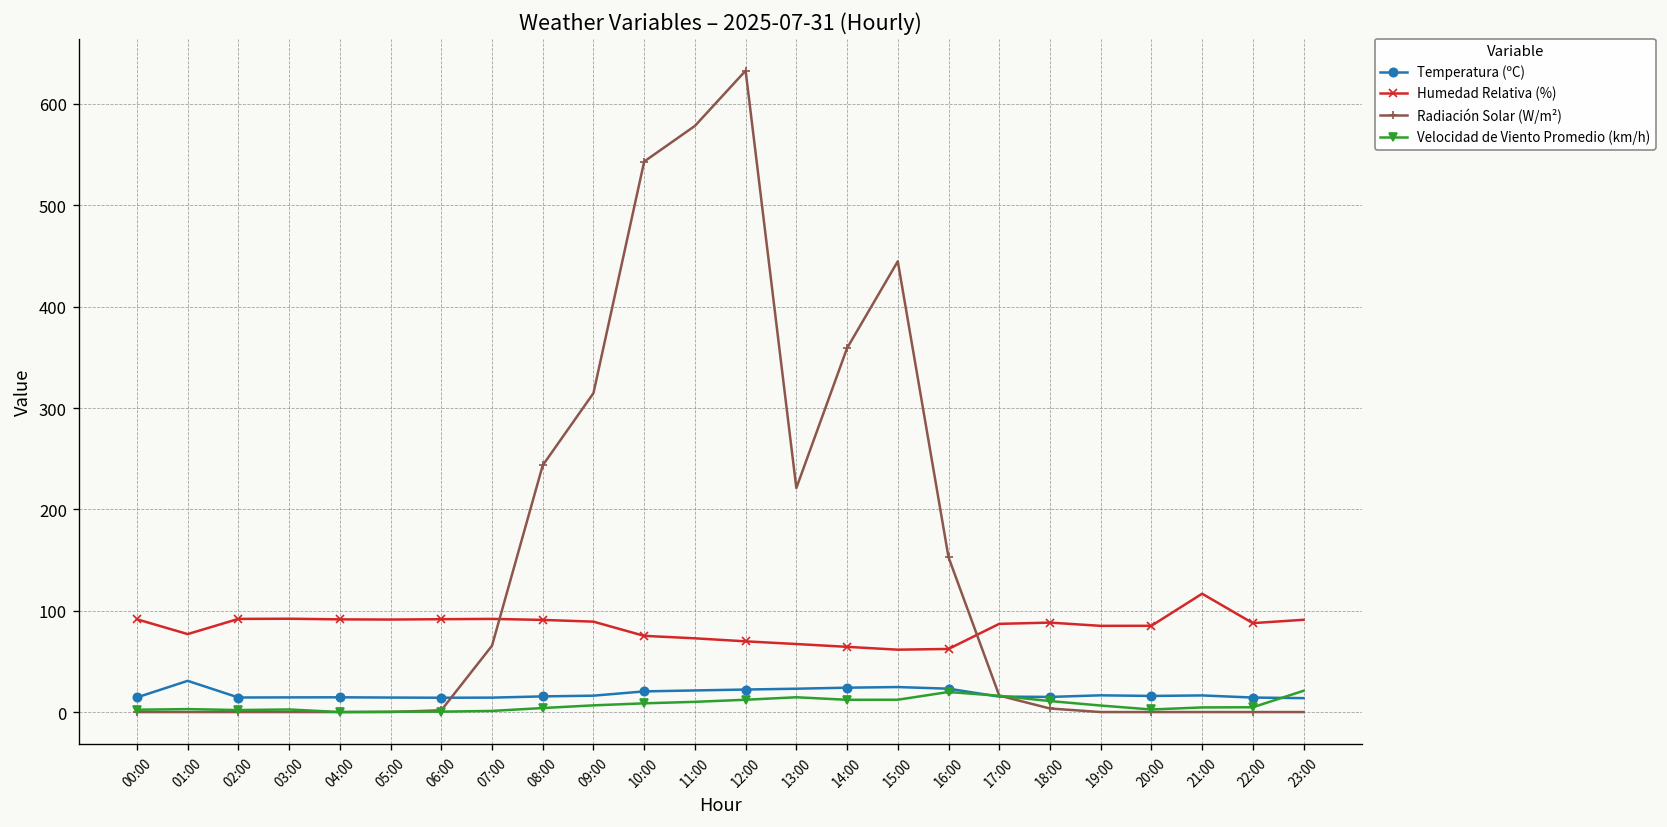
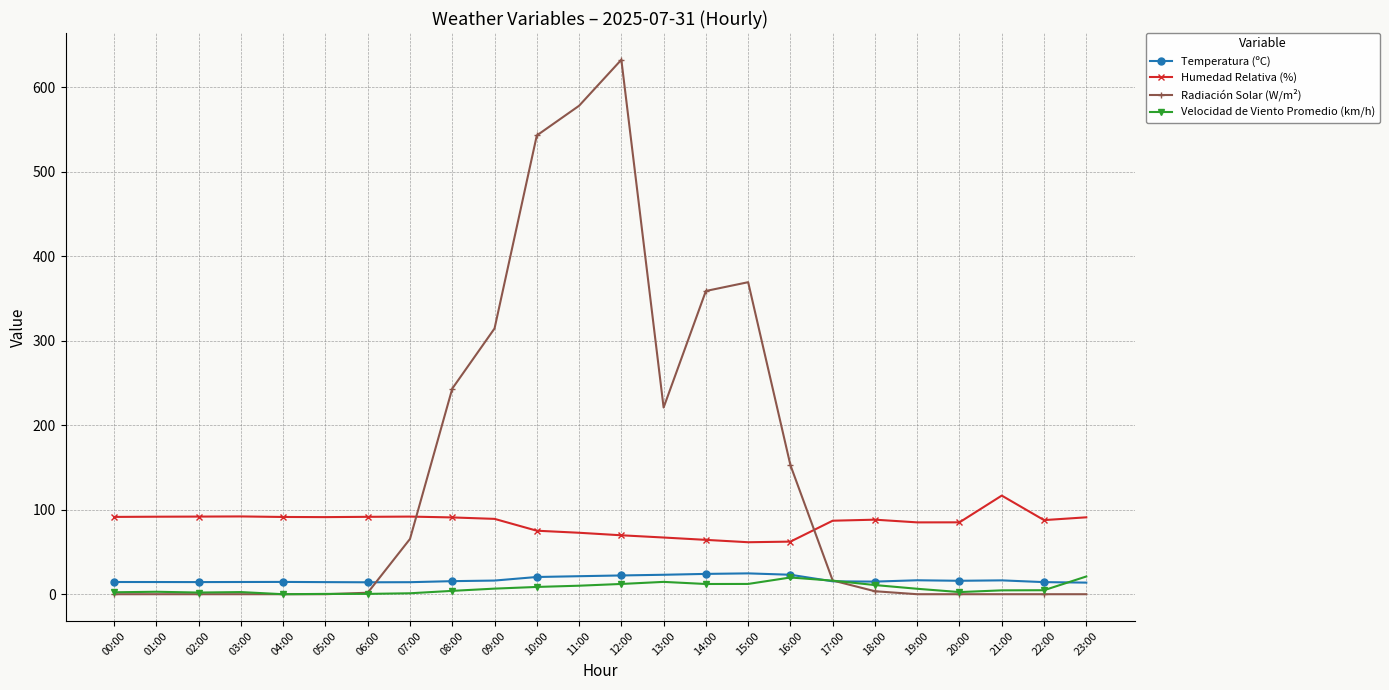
  {
    "Temperatura (ºC)": {
      "00:00": 10,
-     "01:00": 30,
+     "01:00": 10,
      "02:00": 10,
      "03:00": 10,
      "04:00": 10,
      "05:00": 10,
      "06:00": 10,
      "07:00": 10,
      "08:00": 20,
      "09:00": 20,
      "10:00": 20,
      "11:00": 20,
      "12:00": 20,
      "13:00": 20,
      "14:00": 20,
      "15:00": 20,
      "16:00": 20,
      "18:00": 10,
      "19:00": 20,
      "20:00": 20,
      "21:00": 20,
      "22:00": 10,
      "23:00": 10
    },
    "Humedad Relativa (%)": {
      "00:00": 90,
-     "01:00": 80,
+     "01:00": 90,
      "02:00": 90,
      "03:00": 90,
      "04:00": 90,
      "05:00": 90,
      "06:00": 90,
      "07:00": 90,
      "08:00": 90,
      "09:00": 90,
      "10:00": 80,
      "11:00": 70,
      "12:00": 70,
      "13:00": 70,
      "14:00": 60,
      "15:00": 60,
      "16:00": 60,
      "17:00": 90,
      "18:00": 90,
      "19:00": 90,
      "20:00": 90,
      "21:00": 120,
      "22:00": 90,
      "23:00": 90
    },
    "Radiación Solar (W/m²)": {
      "07:00": 70,
      "08:00": 240,
      "09:00": 310,
      "10:00": 540,
      "11:00": 580,
      "12:00": 630,
      "13:00": 220,
      "14:00": 360,
-     "15:00": 440,
+     "15:00": 370,
      "16:00": 150,
      "18:00": 0,
      "19:00": 0,
      "21:00": 0,
      "22:00": 0,
      "23:00": 0
    },
    "Velocidad de Viento Promedio (km/h)": {
      "07:00": 0,
      "08:00": 0,
      "09:00": 10,
      "10:00": 10,
      "11:00": 10,
      "12:00": 10,
      "13:00": 10,
      "14:00": 10,
      "15:00": 10,
      "16:00": 20,
      "18:00": 10,
      "19:00": 10,
      "21:00": 0,
      "22:00": 0,
      "23:00": 20
    }
  }
